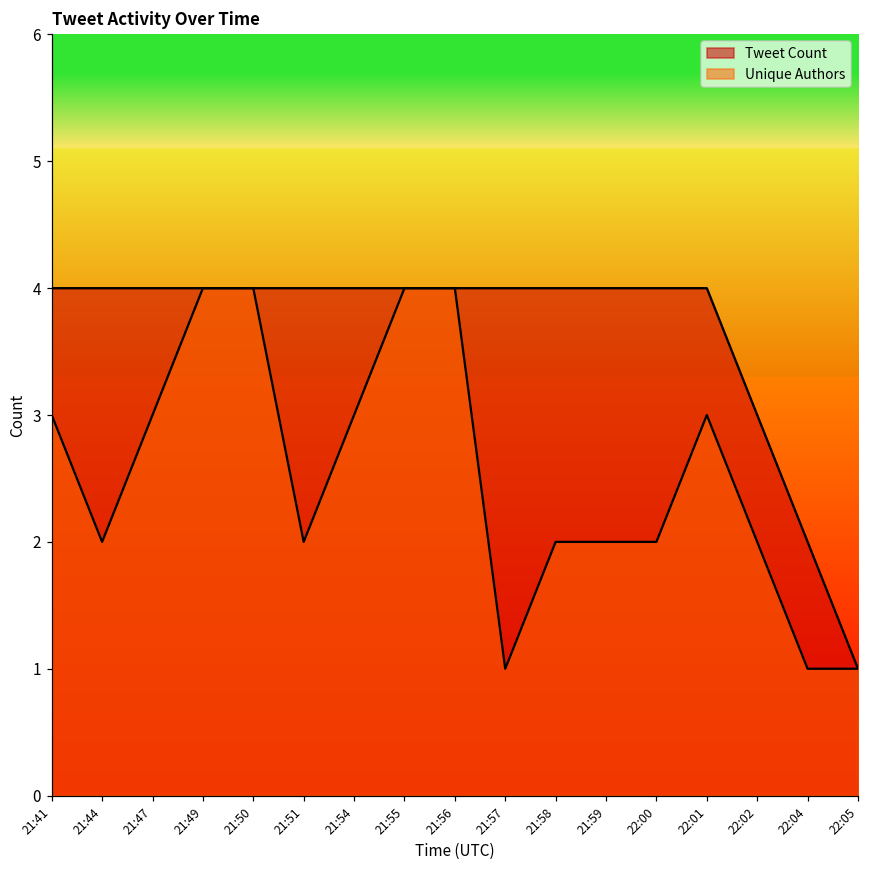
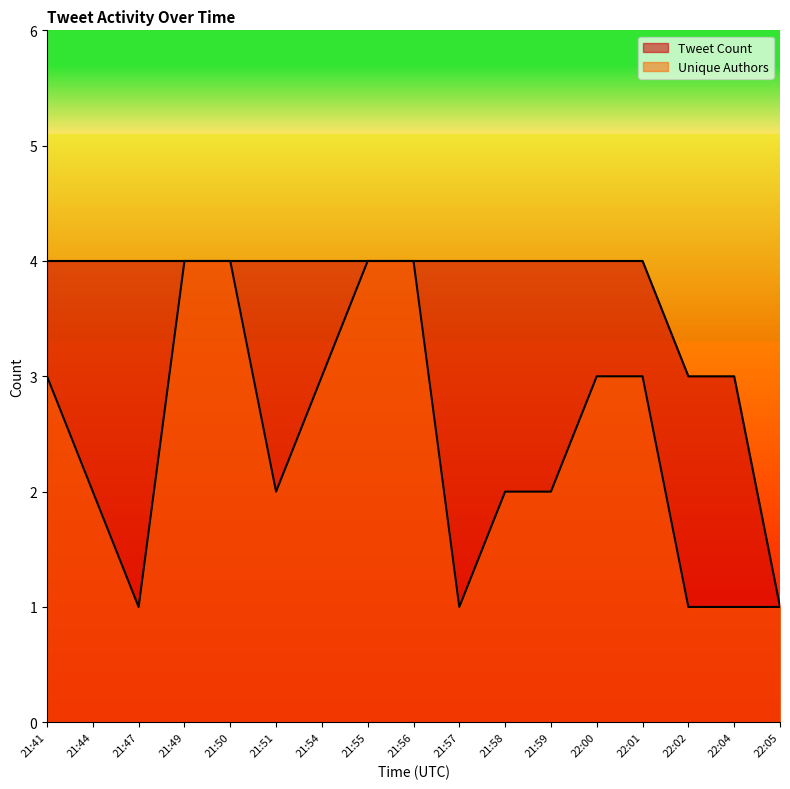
  {
    "Tweet Count": {
      "21:41": 4,
      "21:44": 4,
      "21:47": 4,
      "21:51": 4,
      "21:54": 4,
      "21:57": 4,
      "21:58": 4,
      "21:59": 4,
      "22:00": 4,
      "22:01": 4,
      "22:02": 3,
-     "22:04": 2
+     "22:04": 3
    },
    "Unique Authors": {
      "21:41": 3,
      "21:44": 2,
-     "21:47": 3,
+     "21:47": 1,
      "21:51": 2,
      "21:54": 3,
      "21:57": 1,
      "21:58": 2,
      "21:59": 2,
-     "22:00": 2,
+     "22:00": 3,
      "22:01": 3,
-     "22:02": 2,
+     "22:02": 1,
      "22:04": 1
    }
  }
